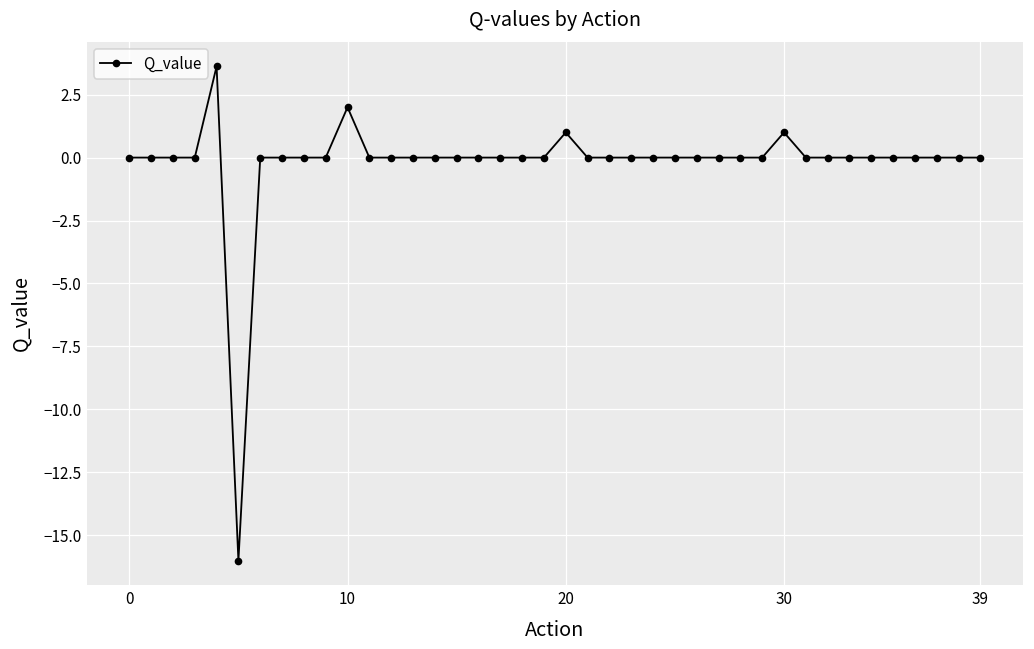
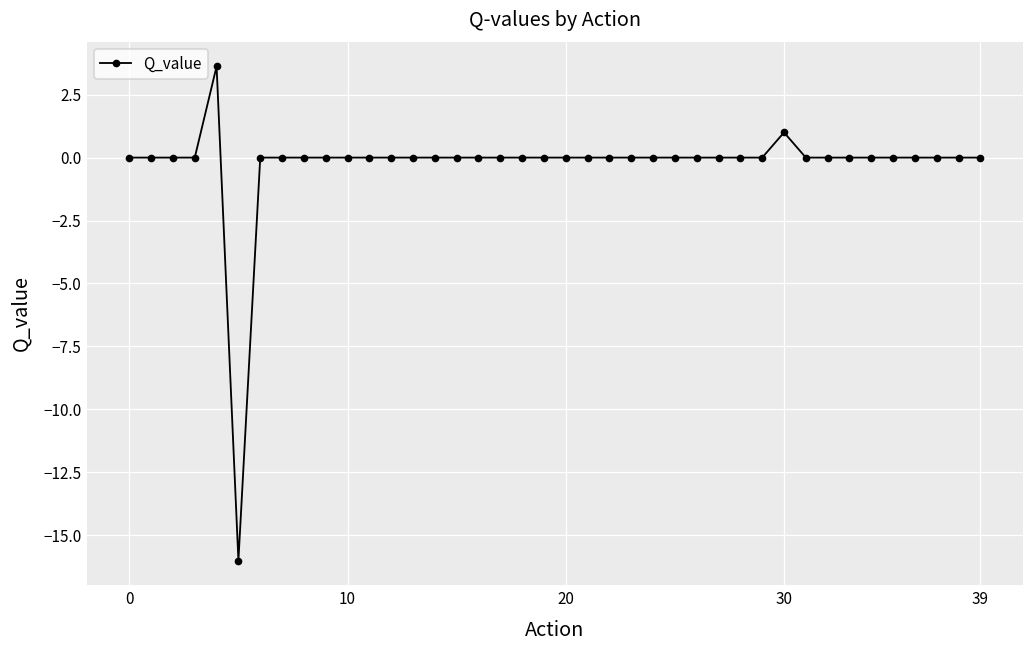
  {
    "0": 0,
-   "10": 2,
-   "20": 1,
+   "10": 0,
+   "20": 0,
    "30": 1,
    "39": 0
  }
